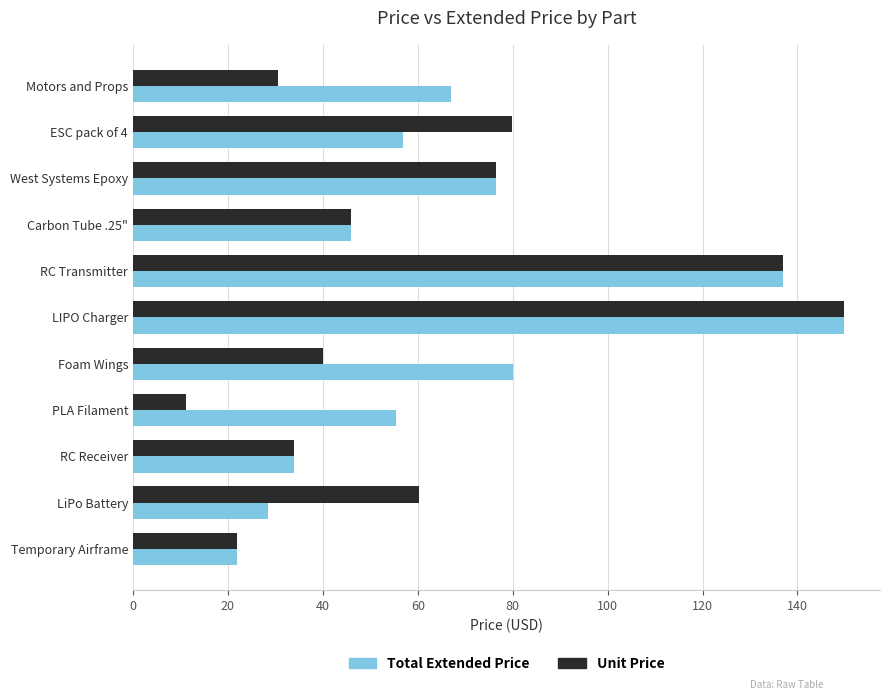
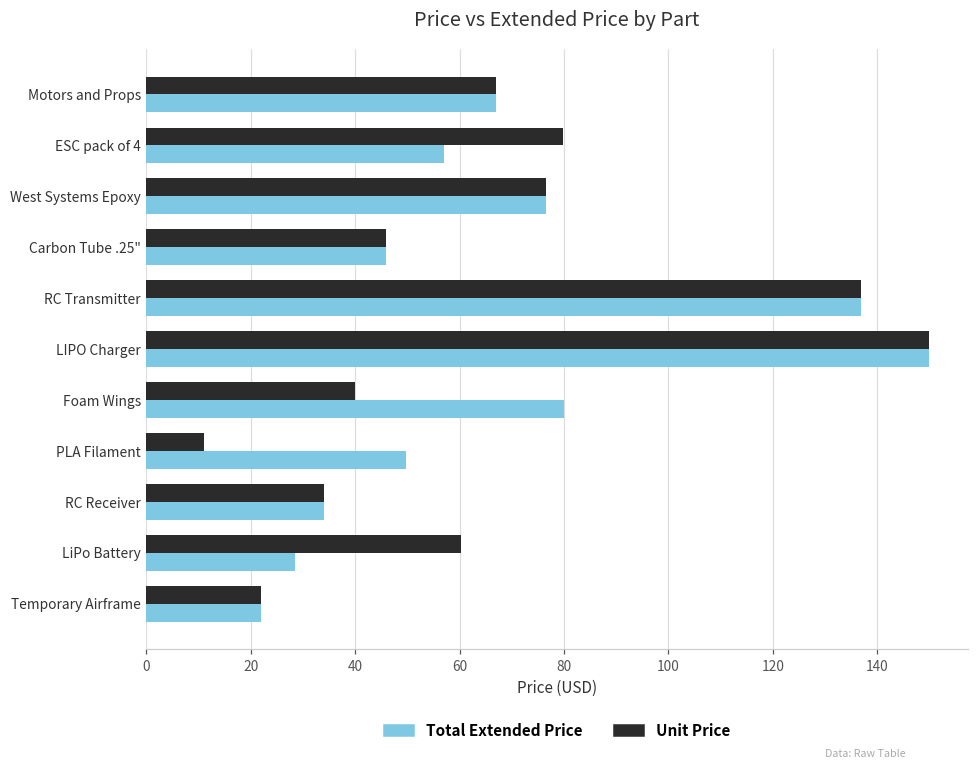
  {
    "Total Extended Price": {
      "Motors and Props": 67,
      "ESC pack of 4": 57,
      "West Systems Epoxy": 76,
      "Carbon Tube .25\"": 46,
      "RC Transmitter": 137,
      "LIPO Charger": 150,
      "Foam Wings": 80,
-     "PLA Filament": 55,
+     "PLA Filament": 50,
      "RC Receiver": 34,
      "LiPo Battery": 28,
      "Temporary Airframe": 22
    },
    "Unit Price": {
-     "Motors and Props": 31,
+     "Motors and Props": 67,
      "ESC pack of 4": 80,
      "West Systems Epoxy": 76,
      "Carbon Tube .25\"": 46,
      "RC Transmitter": 137,
      "LIPO Charger": 150,
      "Foam Wings": 40,
      "PLA Filament": 11,
      "RC Receiver": 34,
      "LiPo Battery": 60,
      "Temporary Airframe": 22
    }
  }
